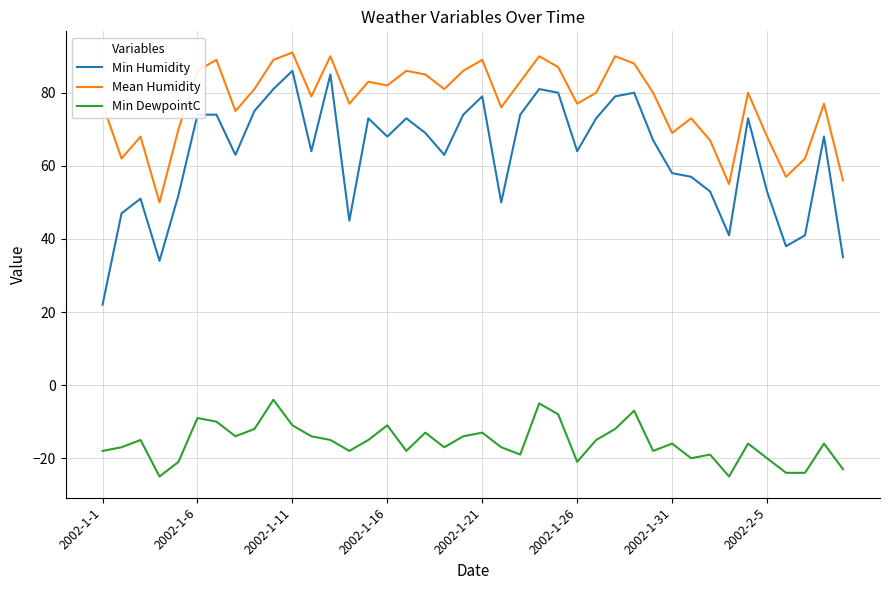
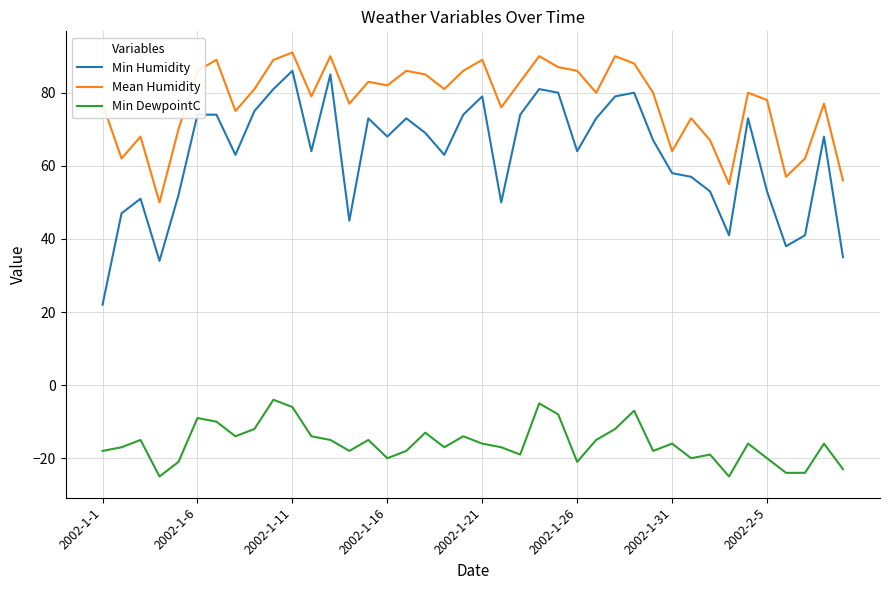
  {
    "Min Humidity": {
      "2002-1-1": 22,
      "2002-1-11": 86,
      "2002-1-16": 68,
      "2002-1-21": 79,
      "2002-1-26": 64,
      "2002-1-31": 58,
      "2002-2-5": 53
    },
    "Mean Humidity": {
      "2002-1-11": 91,
      "2002-1-16": 82,
      "2002-1-21": 89,
-     "2002-1-26": 77,
-     "2002-1-31": 69,
-     "2002-2-5": 68
+     "2002-1-26": 86,
+     "2002-1-31": 64,
+     "2002-2-5": 78
    },
    "Min DewpointC": {
      "2002-1-1": -18,
      "2002-1-6": -9,
-     "2002-1-11": -11,
-     "2002-1-16": -11,
-     "2002-1-21": -13,
+     "2002-1-11": -6,
+     "2002-1-16": -20,
+     "2002-1-21": -16,
      "2002-1-26": -21,
      "2002-1-31": -16,
      "2002-2-5": -20
    }
  }
